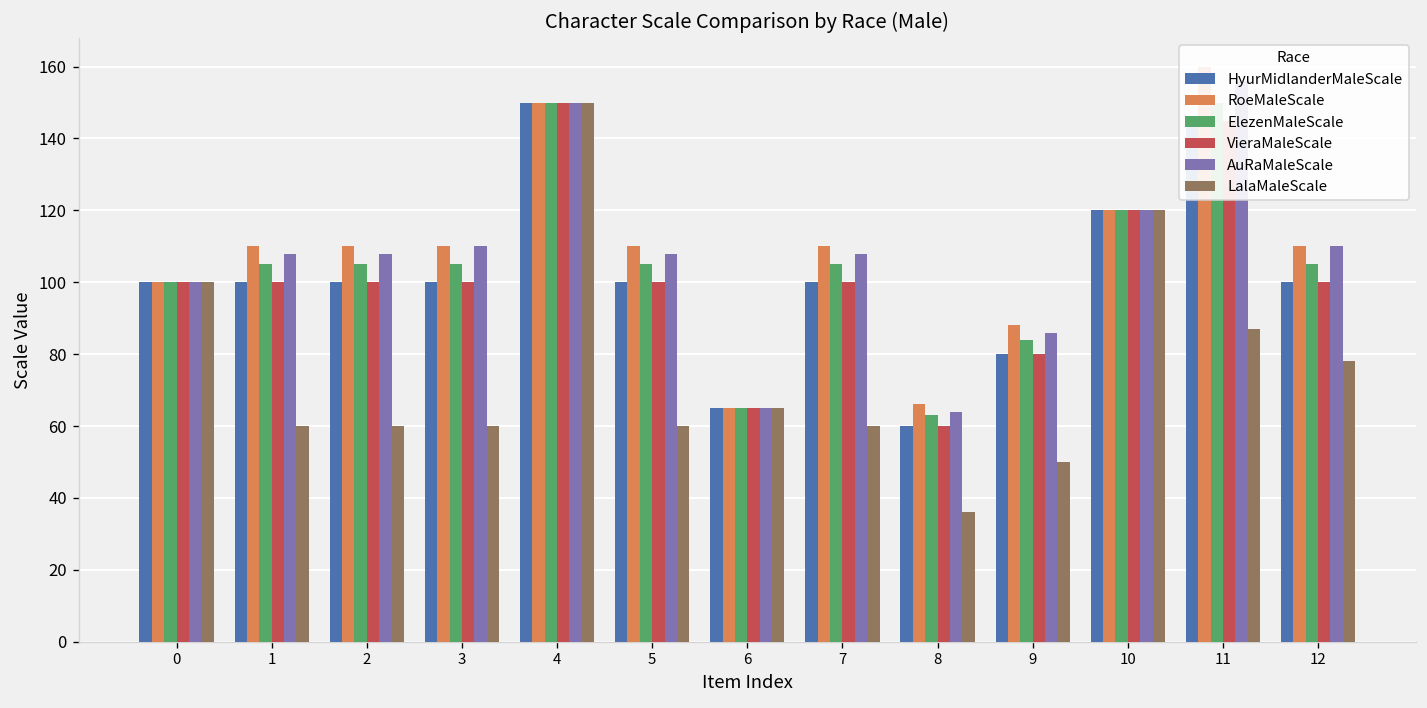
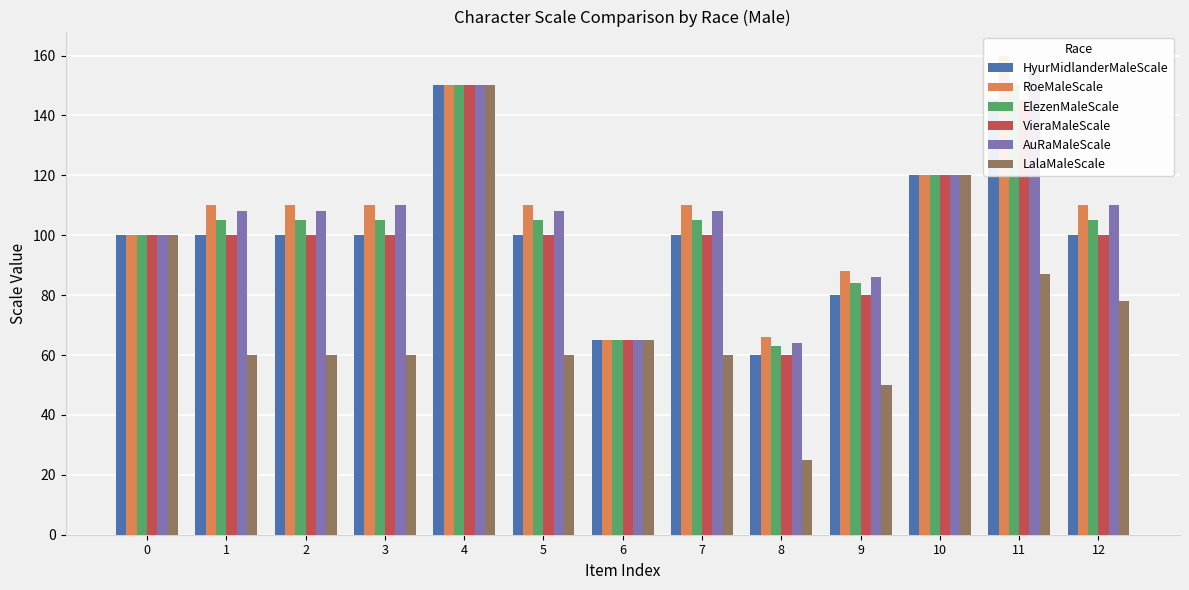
  {
    "ElezenMaleScale": {
      "0": 100,
      "1": 105,
      "2": 105,
      "3": 105,
      "4": 150,
      "5": 105,
      "6": 65,
      "7": 105,
      "8": 63,
      "9": 84,
      "10": 120,
      "12": 105
    },
    "LalaMaleScale": {
      "0": 100,
      "1": 60,
      "2": 60,
      "3": 60,
      "4": 150,
      "5": 60,
      "6": 65,
      "7": 60,
-     "8": 36,
+     "8": 25,
      "9": 50,
      "10": 120,
      "11": 87,
      "12": 78
    }
  }
